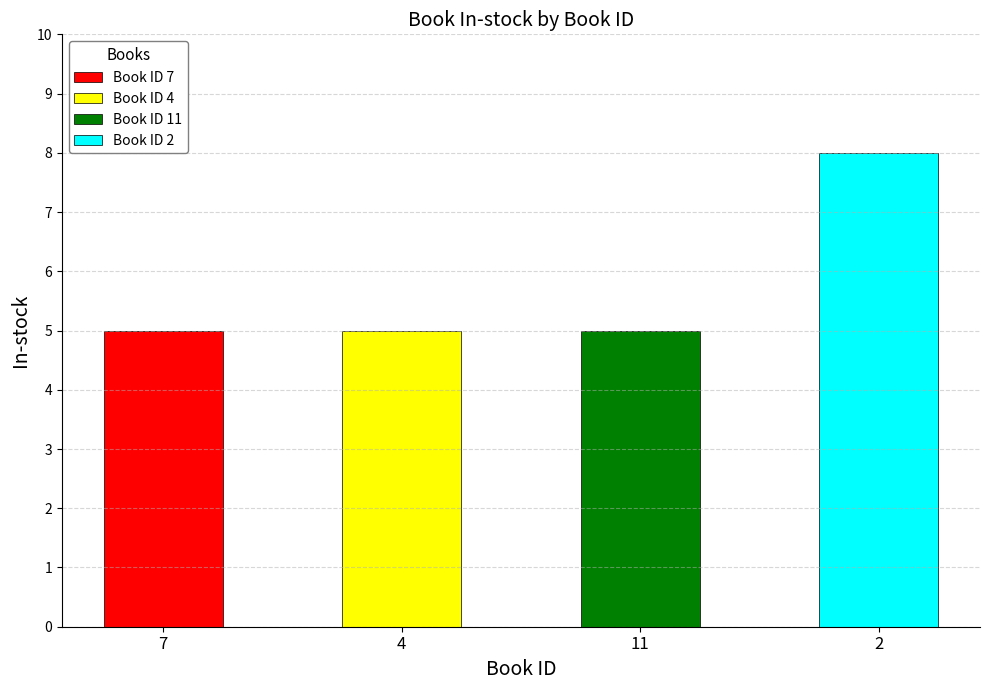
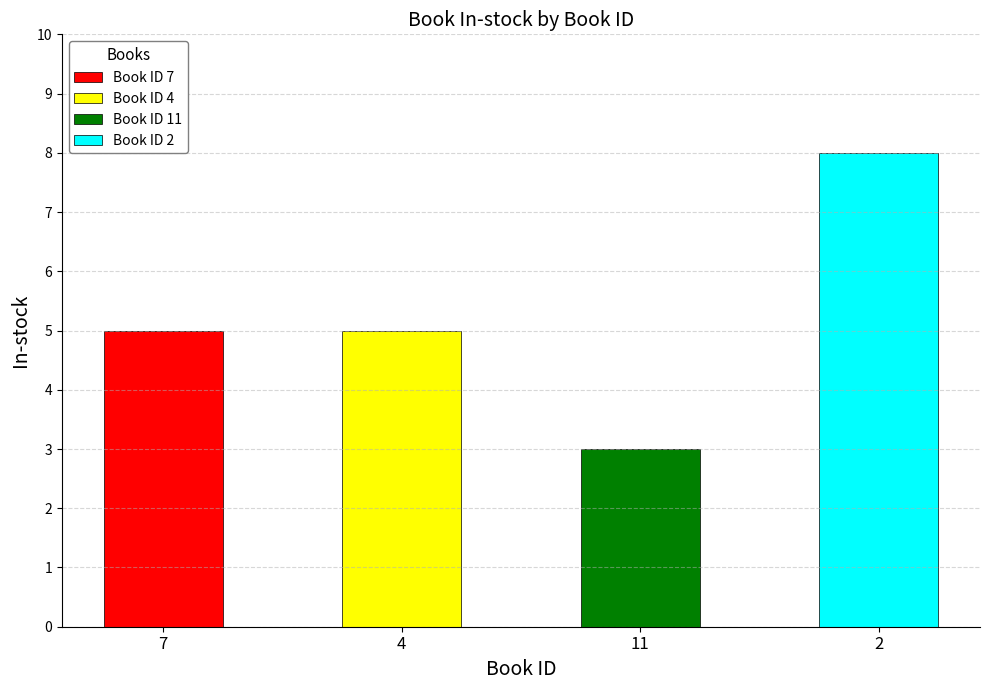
  {
    "7": 5,
    "4": 5,
-   "11": 5,
+   "11": 3,
    "2": 8
  }
